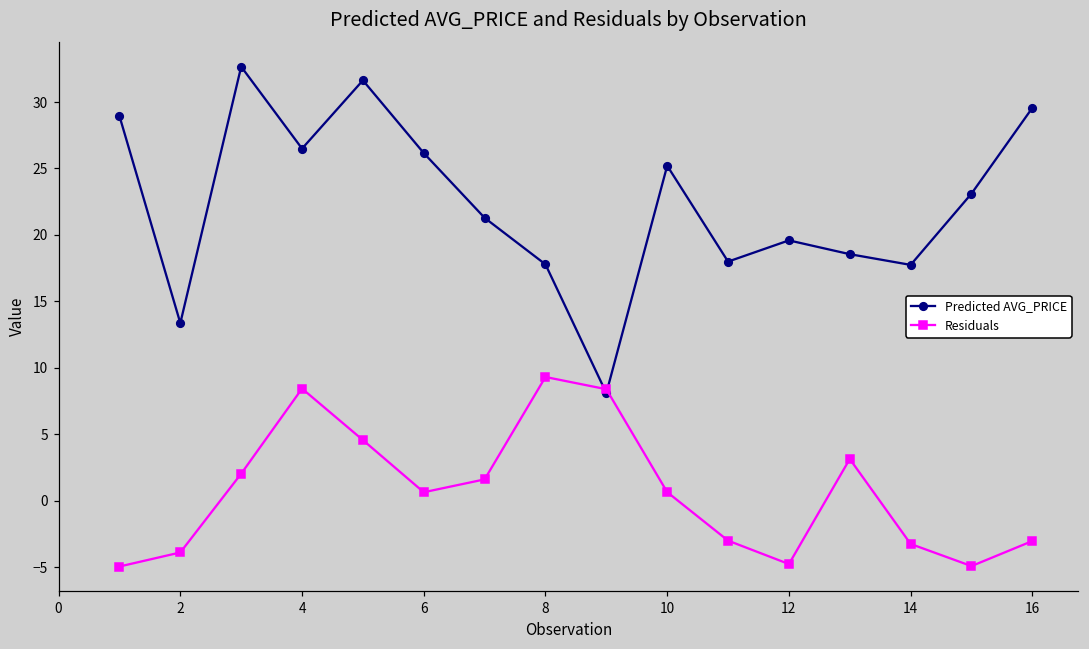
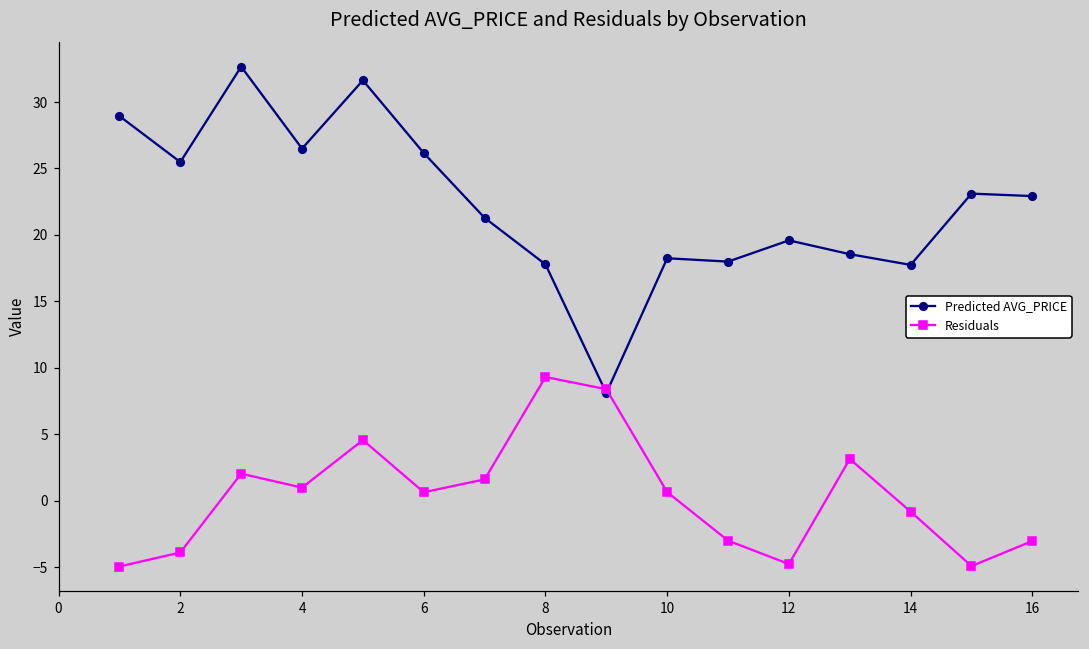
  {
    "Predicted AVG_PRICE": {
-     "2": 13.4,
+     "2": 25.5,
      "4": 26.5,
      "6": 26.2,
      "8": 17.8,
-     "10": 25.2,
+     "10": 18.2,
      "12": 19.6,
      "14": 17.7,
-     "16": 29.6
+     "16": 22.9
    },
    "Residuals": {
      "2": -3.9,
-     "4": 8.4,
+     "4": 1.0,
      "6": 0.6,
      "8": 9.3,
      "10": 0.7,
      "12": -4.8,
-     "14": -3.2,
+     "14": -0.8,
      "16": -3.0
    }
  }
